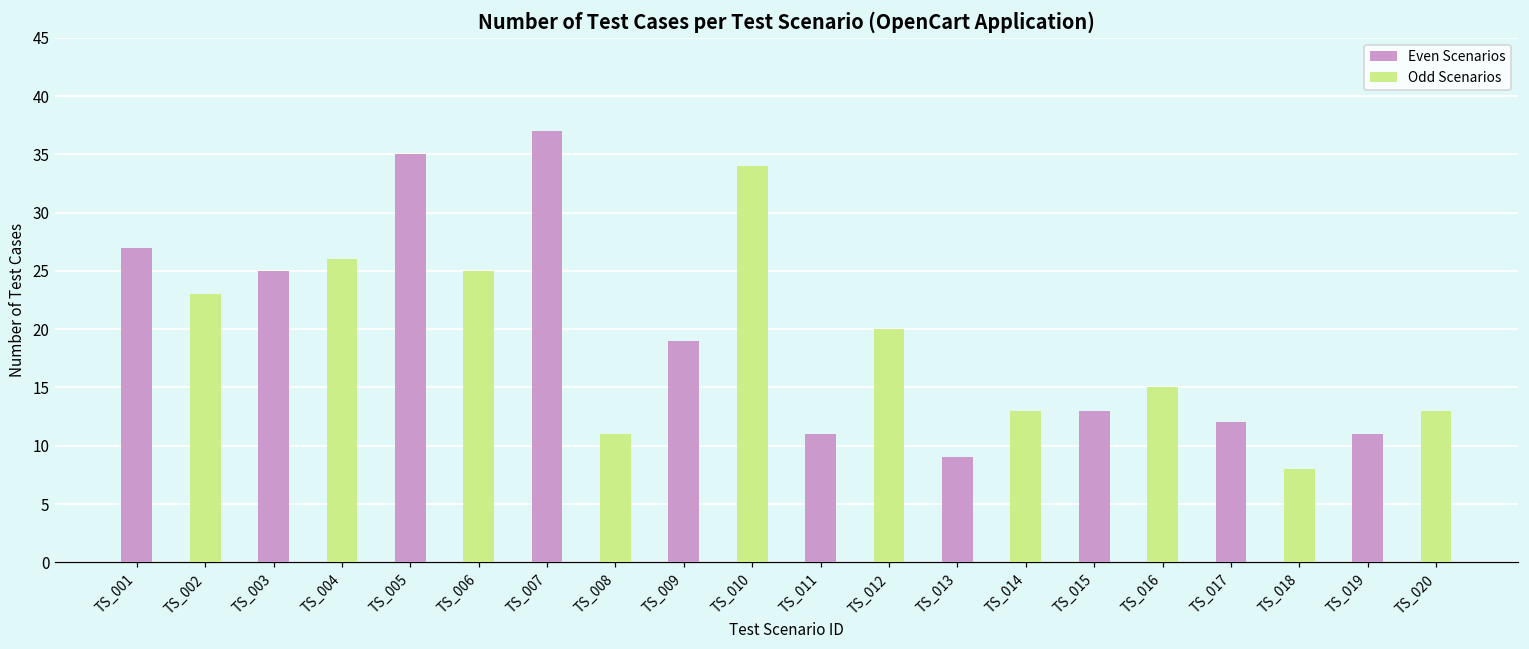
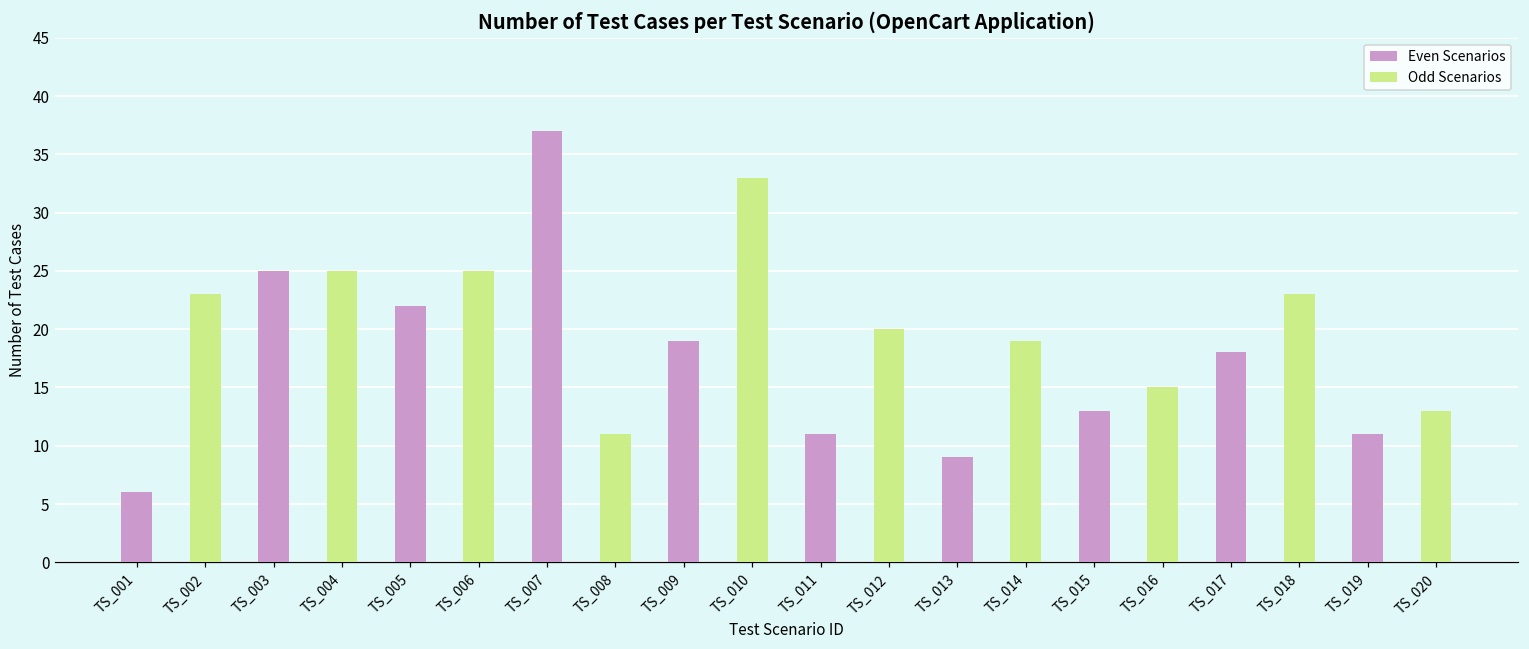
  {
-   "TS_001": 27,
+   "TS_001": 6,
    "TS_002": 23,
    "TS_003": 25,
-   "TS_004": 26,
-   "TS_005": 35,
+   "TS_004": 25,
+   "TS_005": 22,
    "TS_006": 25,
    "TS_007": 37,
    "TS_008": 11,
    "TS_009": 19,
-   "TS_010": 34,
+   "TS_010": 33,
    "TS_011": 11,
    "TS_012": 20,
    "TS_013": 9,
-   "TS_014": 13,
+   "TS_014": 19,
    "TS_015": 13,
    "TS_016": 15,
-   "TS_017": 12,
-   "TS_018": 8,
+   "TS_017": 18,
+   "TS_018": 23,
    "TS_019": 11,
    "TS_020": 13
  }
